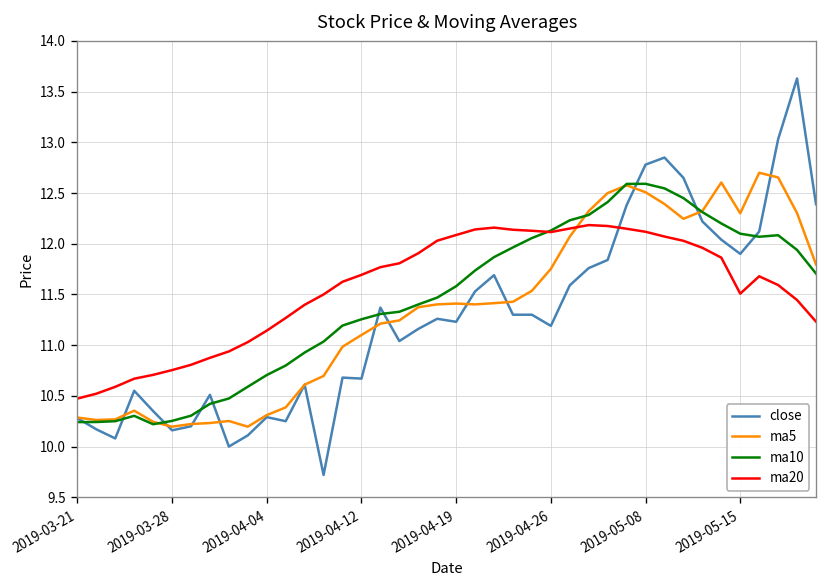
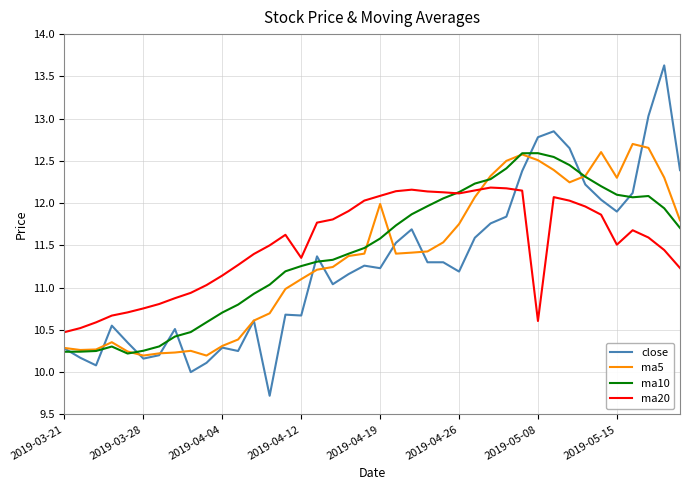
  {
    "close": {
      "2019-03-28": 10.2,
      "2019-04-12": 10.7,
      "2019-04-19": 11.2,
      "2019-04-26": 11.2,
      "2019-05-08": 12.8,
      "2019-05-15": 11.9
    },
    "ma5": {
      "2019-03-28": 10.2,
      "2019-04-12": 11.1,
-     "2019-04-19": 11.4,
+     "2019-04-19": 12.0,
      "2019-04-26": 11.8,
      "2019-05-08": 12.5,
      "2019-05-15": 12.3
    },
    "ma10": {
      "2019-03-21": 10.2,
      "2019-03-28": 10.3,
      "2019-04-04": 10.7,
      "2019-04-12": 11.3,
      "2019-04-19": 11.6,
      "2019-05-08": 12.6,
      "2019-05-15": 12.1
    },
    "ma20": {
      "2019-03-21": 10.5,
      "2019-03-28": 10.8,
      "2019-04-04": 11.1,
-     "2019-04-12": 11.7,
+     "2019-04-12": 11.4,
      "2019-04-19": 12.1,
-     "2019-05-08": 12.1,
+     "2019-05-08": 10.6,
      "2019-05-15": 11.5
    }
  }
